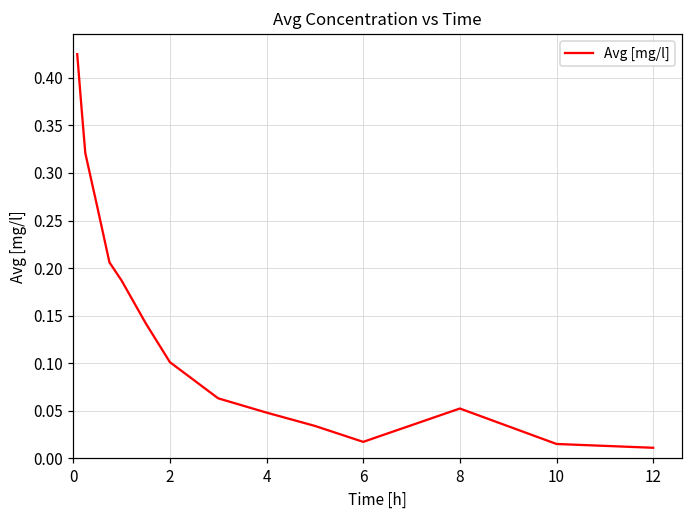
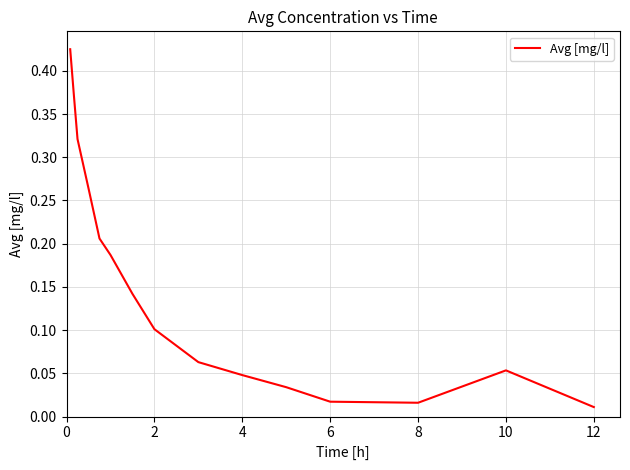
  {
    "2": 0.10,
    "4": 0.05,
    "6": 0.02,
-   "8": 0.05,
-   "10": 0.01,
+   "8": 0.02,
+   "10": 0.05,
    "12": 0.01
  }
